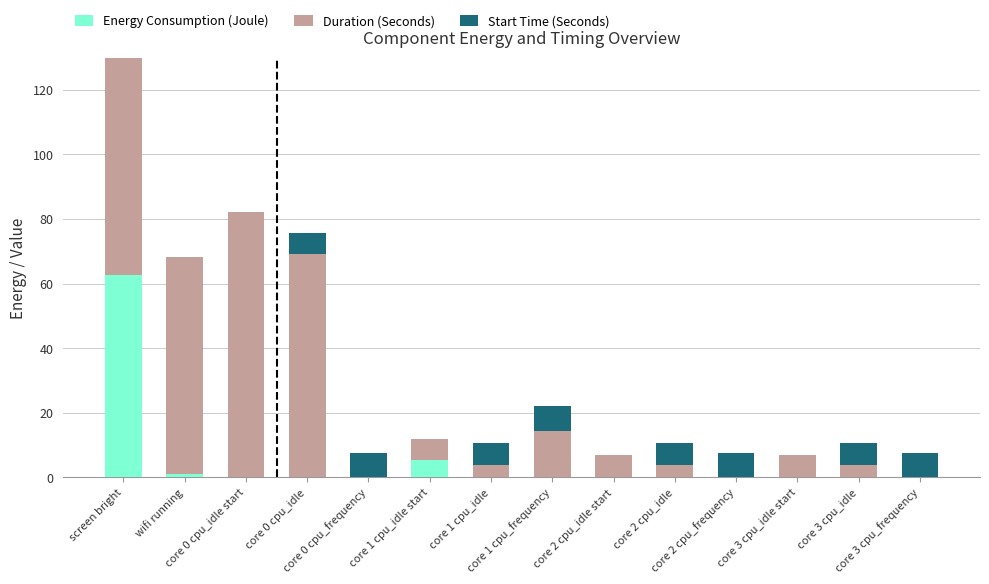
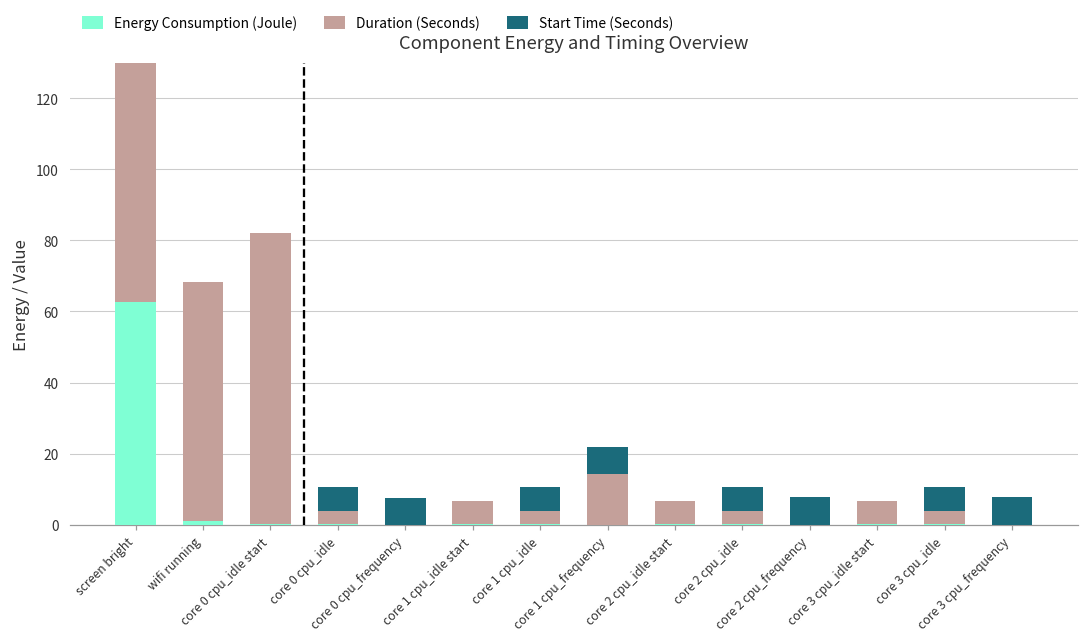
  {
    "Energy Consumption (Joule)": {
      "screen bright": 63,
      "wifi running": 1,
-     "core 1 cpu_idle start": 5
+     "core 1 cpu_idle start": 0
    },
    "Duration (Seconds)": {
      "screen bright": 67,
      "wifi running": 67,
      "core 0 cpu_idle start": 82,
-     "core 0 cpu_idle": 69,
+     "core 0 cpu_idle": 4,
      "core 1 cpu_idle start": 7,
      "core 1 cpu_idle": 4,
      "core 1 cpu_frequency": 14,
      "core 2 cpu_idle start": 7,
      "core 2 cpu_idle": 4,
      "core 3 cpu_idle start": 7,
      "core 3 cpu_idle": 4
    },
    "Start Time (Seconds)": {
      "screen bright": 0,
      "wifi running": 0,
      "core 0 cpu_idle start": 0,
      "core 0 cpu_idle": 7,
      "core 0 cpu_frequency": 8,
      "core 1 cpu_idle start": 0,
      "core 1 cpu_idle": 7,
      "core 1 cpu_frequency": 8,
      "core 2 cpu_idle start": 0,
      "core 2 cpu_idle": 7,
      "core 2 cpu_frequency": 8,
      "core 3 cpu_idle start": 0,
      "core 3 cpu_idle": 7,
      "core 3 cpu_frequency": 8
    }
  }
